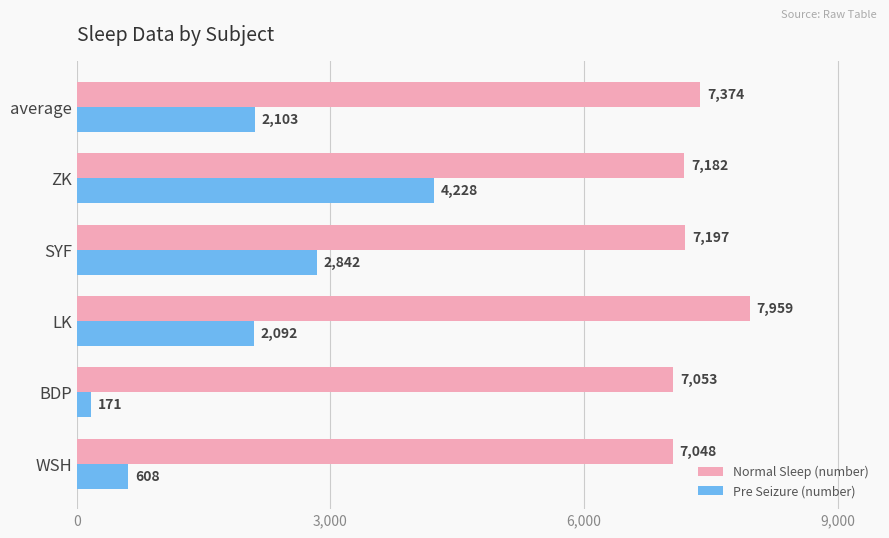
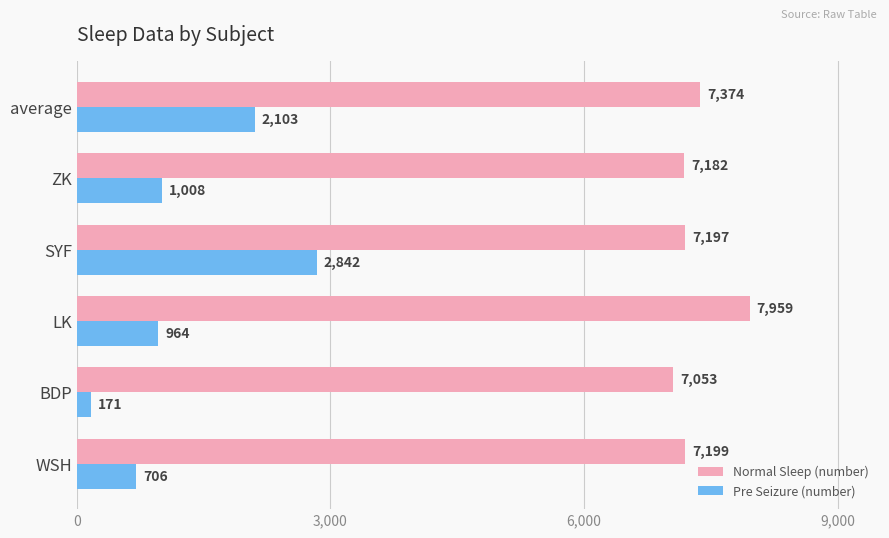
  {
    "Normal Sleep (number)": {
      "average": "7,374",
      "ZK": "7,182",
      "SYF": "7,197",
      "LK": "7,959",
      "BDP": "7,053",
-     "WSH": "7,048"
+     "WSH": "7,199"
    },
    "Pre Seizure (number)": {
      "average": "2,103",
-     "ZK": "4,228",
+     "ZK": "1,008",
      "SYF": "2,842",
-     "LK": "2,092",
+     "LK": "964",
      "BDP": "171",
-     "WSH": "608"
+     "WSH": "706"
    }
  }
